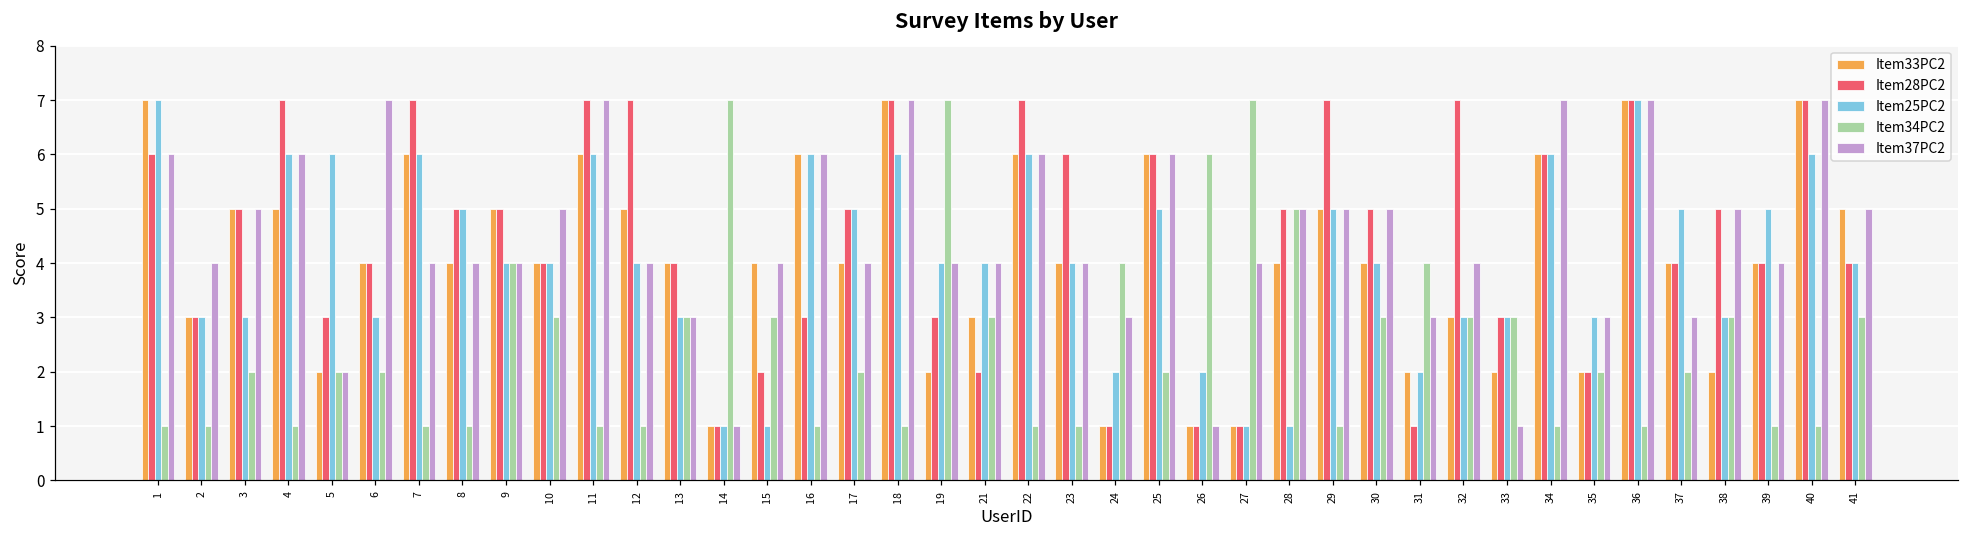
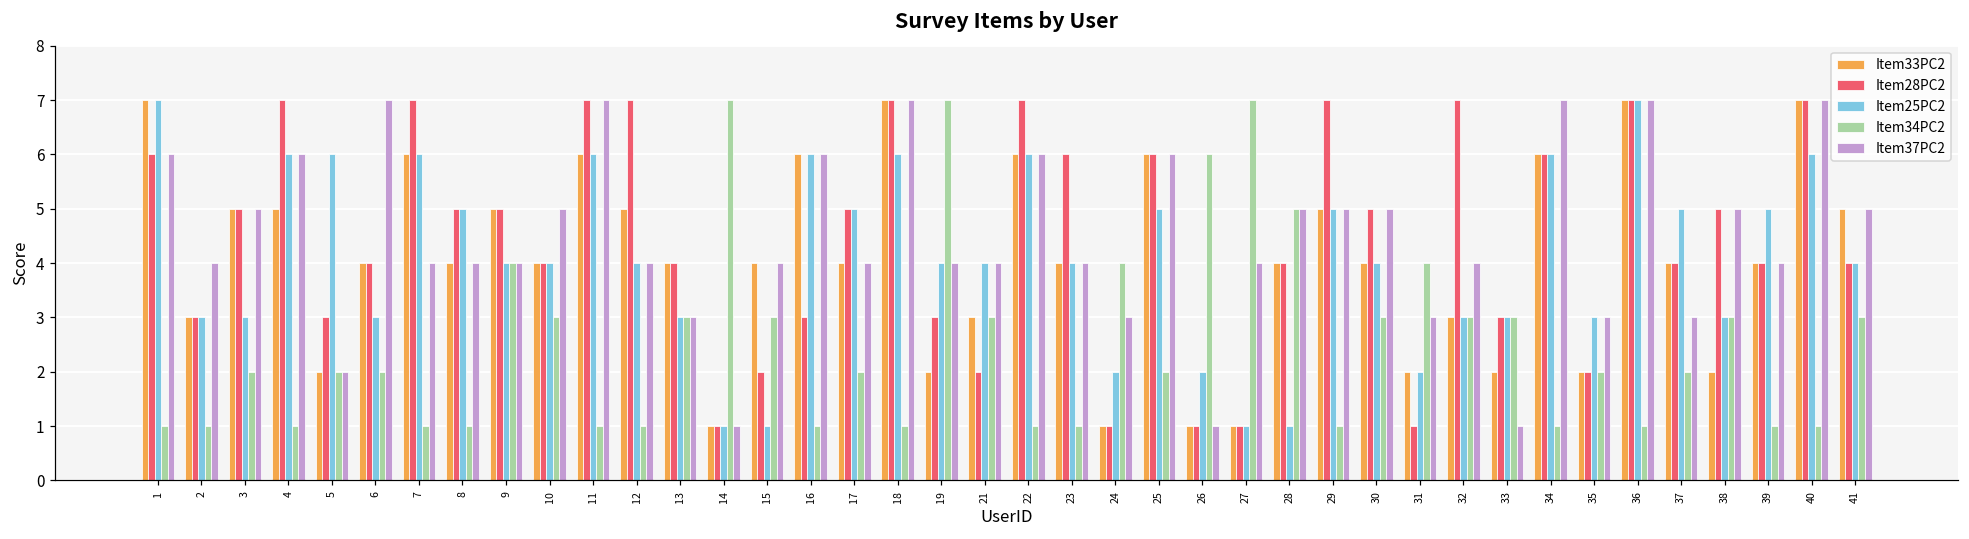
  {
    "Item33PC2": {
      "1": 7,
      "2": 3,
      "3": 5,
      "4": 5,
      "5": 2,
      "6": 4,
      "7": 6,
      "8": 4,
      "9": 5,
      "10": 4,
      "11": 6,
      "12": 5,
      "13": 4,
      "14": 1,
      "15": 4,
      "16": 6,
      "17": 4,
      "18": 7,
      "19": 2,
      "21": 3,
      "22": 6,
      "23": 4,
      "24": 1,
      "25": 6,
      "26": 1,
      "27": 1,
      "28": 4,
      "29": 5,
      "30": 4,
      "31": 2,
      "32": 3,
      "33": 2,
      "34": 6,
      "35": 2,
      "36": 7,
      "37": 4,
      "38": 2,
      "39": 4,
      "40": 7,
      "41": 5
    },
    "Item28PC2": {
      "1": 6,
      "2": 3,
      "3": 5,
      "4": 7,
      "5": 3,
      "6": 4,
      "7": 7,
      "8": 5,
      "9": 5,
      "10": 4,
      "11": 7,
      "12": 7,
      "13": 4,
      "14": 1,
      "15": 2,
      "16": 3,
      "17": 5,
      "18": 7,
      "19": 3,
      "21": 2,
      "22": 7,
      "23": 6,
      "24": 1,
      "25": 6,
      "26": 1,
      "27": 1,
-     "28": 5,
+     "28": 4,
      "29": 7,
      "30": 5,
      "31": 1,
      "32": 7,
      "33": 3,
      "34": 6,
      "35": 2,
      "36": 7,
      "37": 4,
      "38": 5,
      "39": 4,
      "40": 7,
      "41": 4
    },
    "Item25PC2": {
      "1": 7,
      "2": 3,
      "3": 3,
      "4": 6,
      "5": 6,
      "6": 3,
      "7": 6,
      "8": 5,
      "9": 4,
      "10": 4,
      "11": 6,
      "12": 4,
      "13": 3,
      "14": 1,
      "15": 1,
      "16": 6,
      "17": 5,
      "18": 6,
      "19": 4,
      "21": 4,
      "22": 6,
      "23": 4,
      "24": 2,
      "25": 5,
      "26": 2,
      "27": 1,
      "28": 1,
      "29": 5,
      "30": 4,
      "31": 2,
      "32": 3,
      "33": 3,
      "34": 6,
      "35": 3,
      "36": 7,
      "37": 5,
      "38": 3,
      "39": 5,
      "40": 6,
      "41": 4
    },
    "Item34PC2": {
      "1": 1,
      "2": 1,
      "3": 2,
      "4": 1,
      "5": 2,
      "6": 2,
      "7": 1,
      "8": 1,
      "9": 4,
      "10": 3,
      "11": 1,
      "12": 1,
      "13": 3,
      "14": 7,
      "15": 3,
      "16": 1,
      "17": 2,
      "18": 1,
      "19": 7,
      "21": 3,
      "22": 1,
      "23": 1,
      "24": 4,
      "25": 2,
      "26": 6,
      "27": 7,
      "28": 5,
      "29": 1,
      "30": 3,
      "31": 4,
      "32": 3,
      "33": 3,
      "34": 1,
      "35": 2,
      "36": 1,
      "37": 2,
      "38": 3,
      "39": 1,
      "40": 1,
      "41": 3
    },
    "Item37PC2": {
      "1": 6,
      "2": 4,
      "3": 5,
      "4": 6,
      "5": 2,
      "6": 7,
      "7": 4,
      "8": 4,
      "9": 4,
      "10": 5,
      "11": 7,
      "12": 4,
      "13": 3,
      "14": 1,
      "15": 4,
      "16": 6,
      "17": 4,
      "18": 7,
      "19": 4,
      "21": 4,
      "22": 6,
      "23": 4,
      "24": 3,
      "25": 6,
      "26": 1,
      "27": 4,
      "28": 5,
      "29": 5,
      "30": 5,
      "31": 3,
      "32": 4,
      "33": 1,
      "34": 7,
      "35": 3,
      "36": 7,
      "37": 3,
      "38": 5,
      "39": 4,
      "40": 7,
      "41": 5
    }
  }
